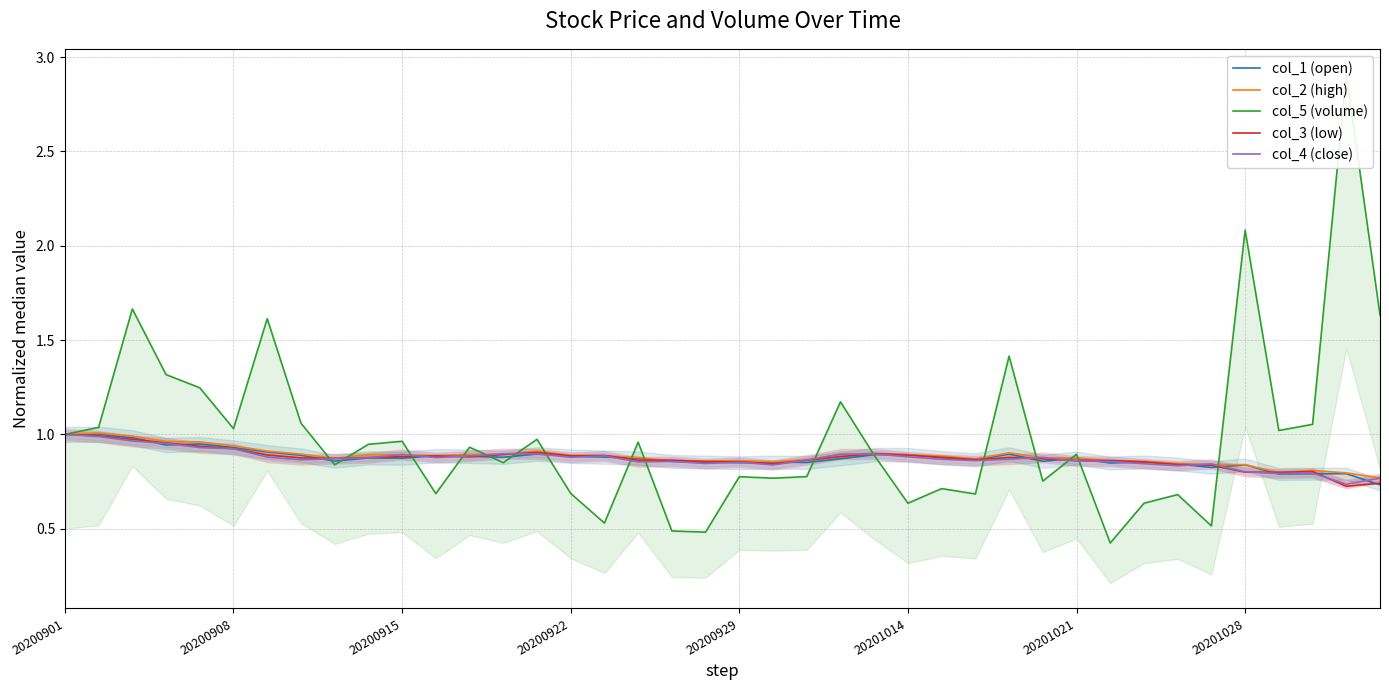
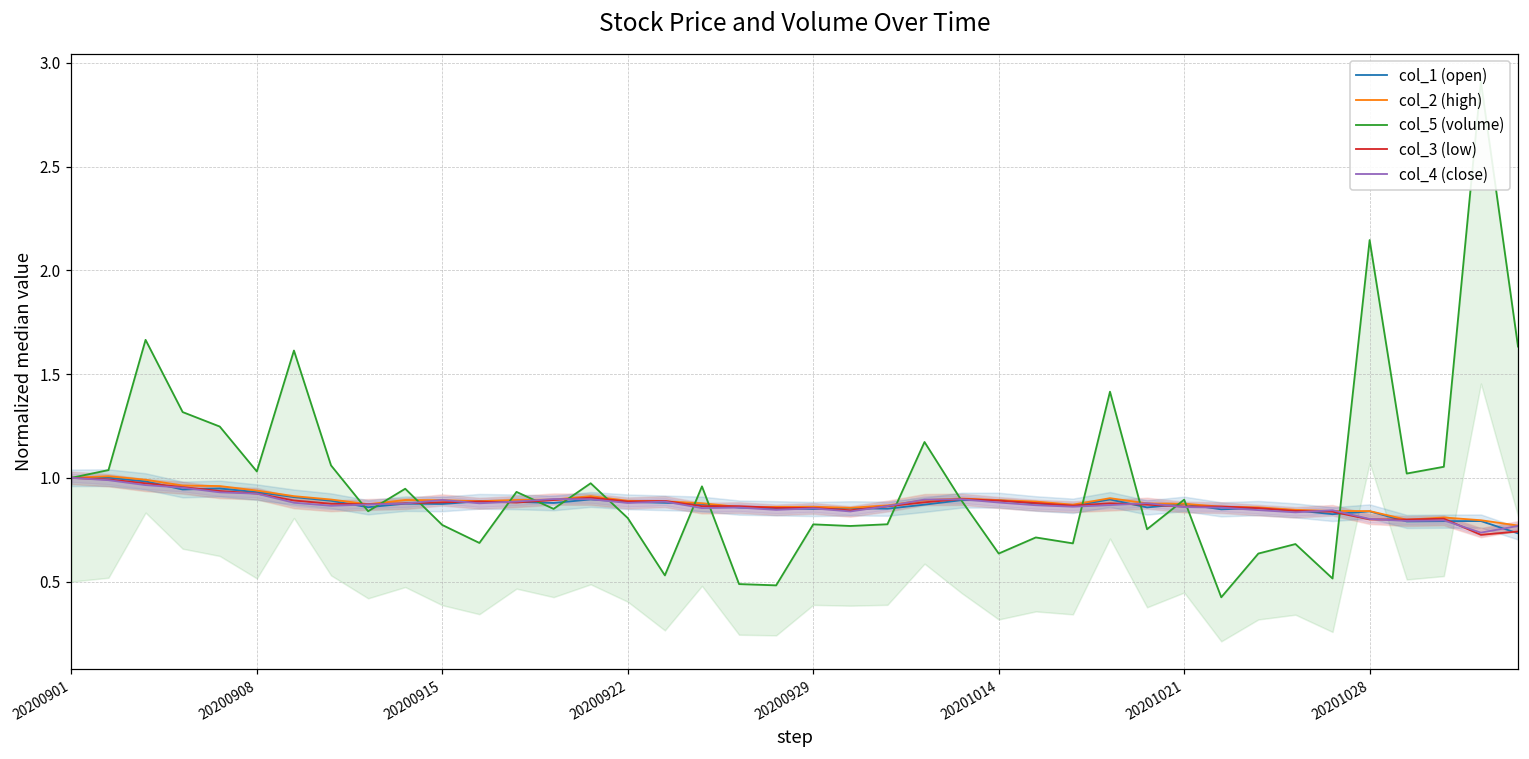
  {
    "col_5 (volume)": {
      "20200908": 1.03,
-     "20200915": 0.96,
-     "20200922": 0.69,
+     "20200915": 0.77,
+     "20200922": 0.81,
      "20200929": 0.78,
      "20201014": 0.64,
-     "20201028": 2.08
+     "20201028": 2.15
    }
  }
